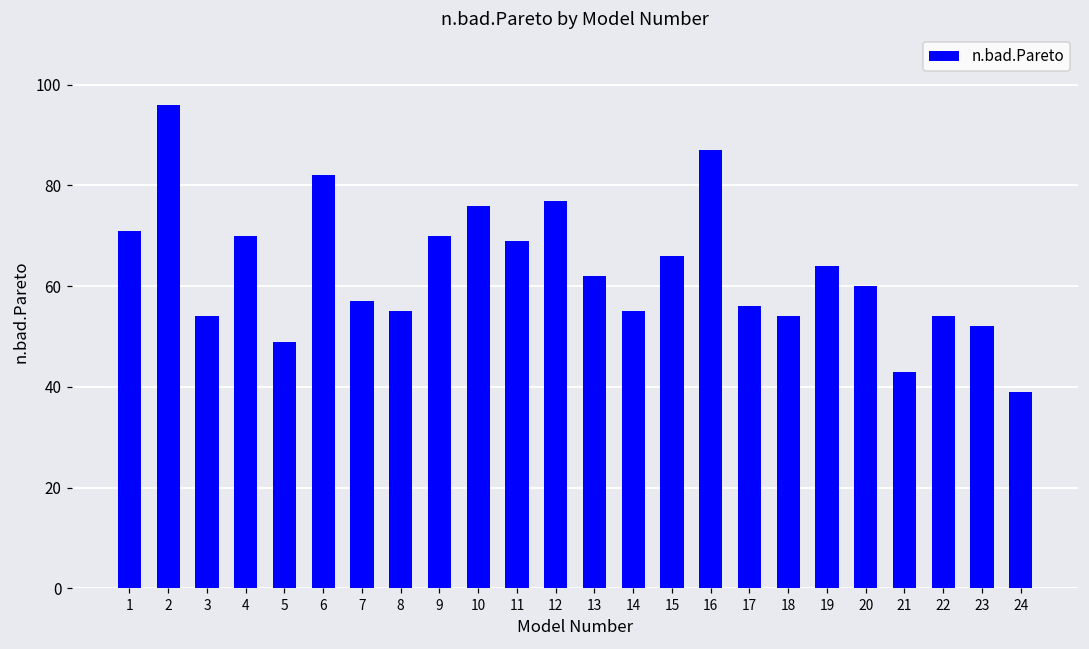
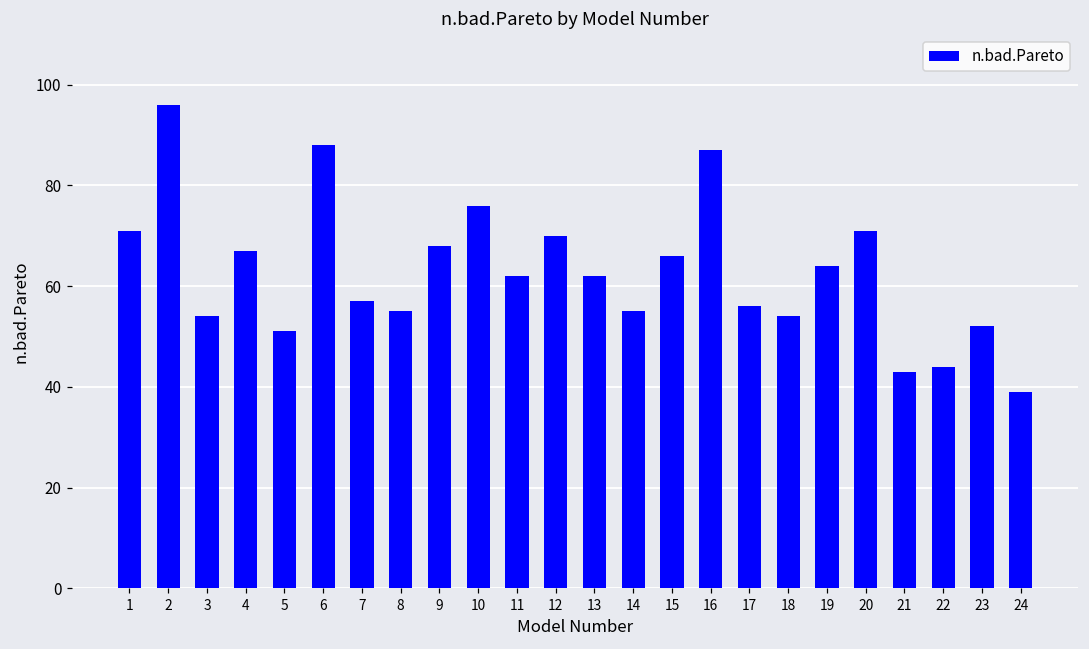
  {
    "1": 71,
    "2": 96,
    "3": 54,
-   "4": 70,
-   "5": 49,
-   "6": 82,
+   "4": 67,
+   "5": 51,
+   "6": 88,
    "7": 57,
    "8": 55,
-   "9": 70,
+   "9": 68,
    "10": 76,
-   "11": 69,
-   "12": 77,
+   "11": 62,
+   "12": 70,
    "13": 62,
    "14": 55,
    "15": 66,
    "16": 87,
    "17": 56,
    "18": 54,
    "19": 64,
-   "20": 60,
+   "20": 71,
    "21": 43,
-   "22": 54,
+   "22": 44,
    "23": 52,
    "24": 39
  }
